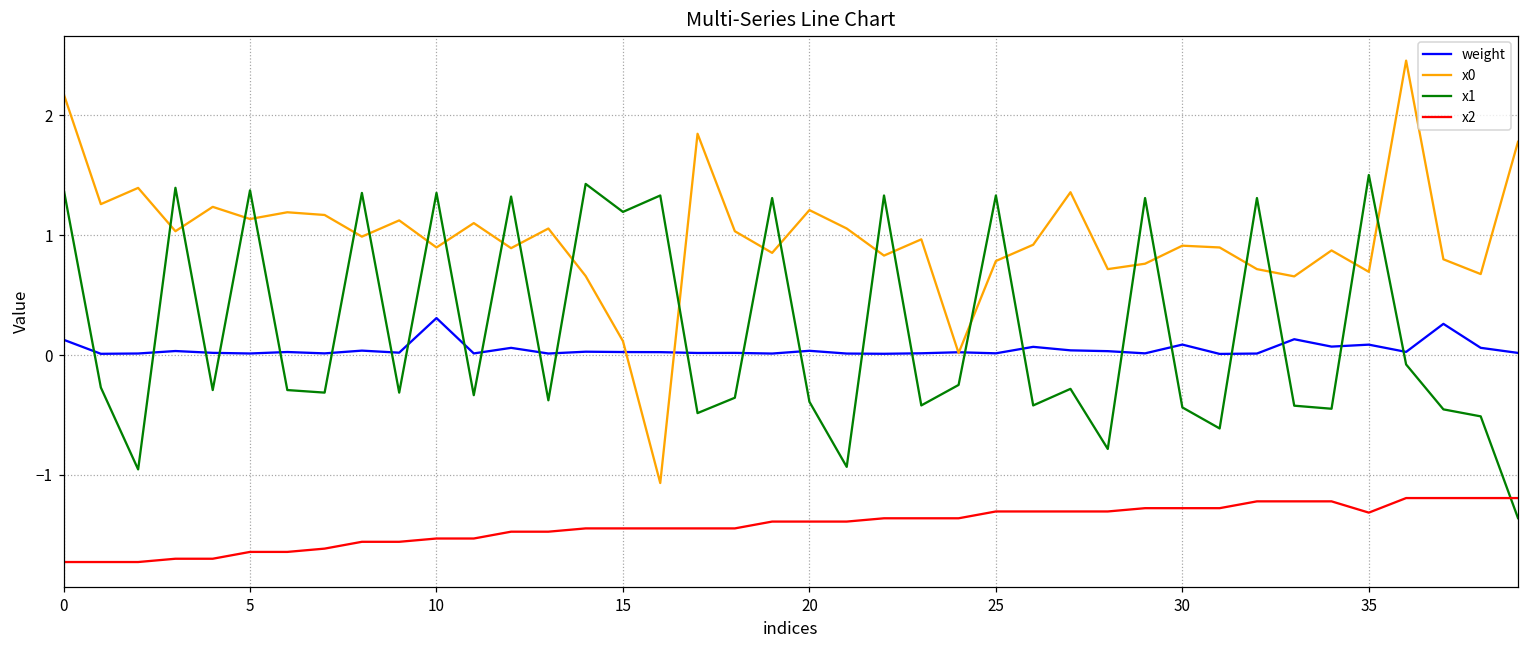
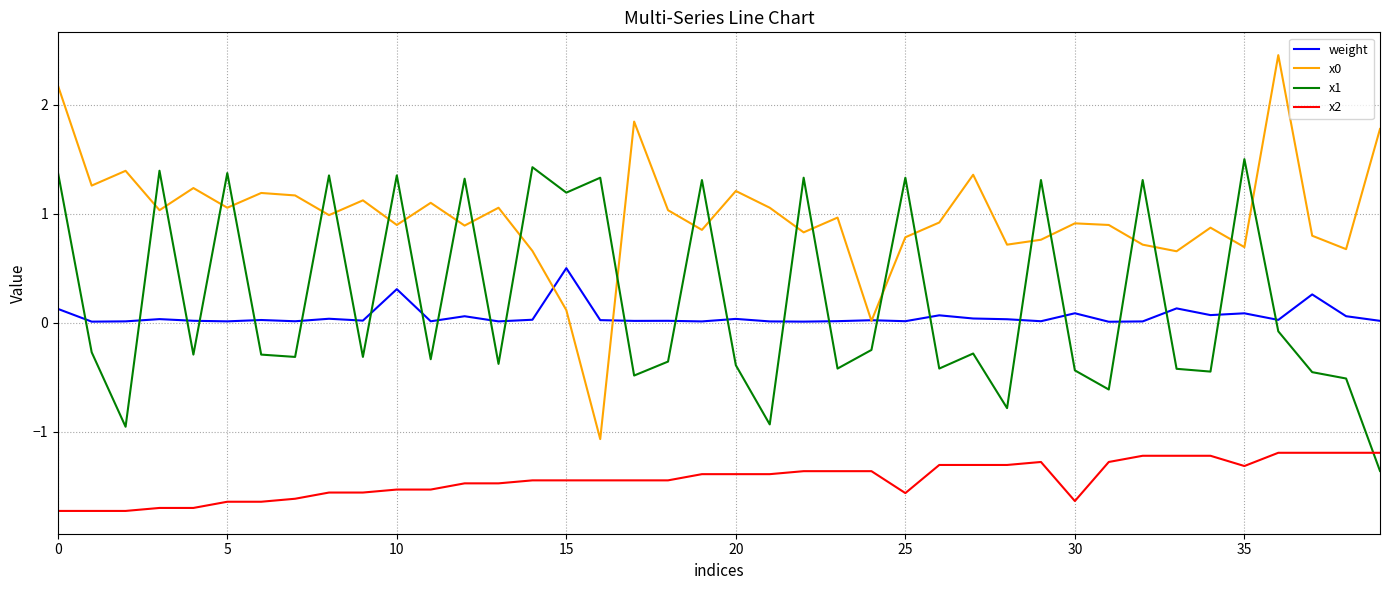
  {
    "weight": {
      "0": 0.13,
      "5": 0.01,
      "10": 0.31,
-     "15": 0.02,
+     "15": 0.50,
      "20": 0.04,
      "25": 0.01,
      "30": 0.09,
      "35": 0.09
    },
    "x0": {
      "0": 2.18,
-     "5": 1.14,
+     "5": 1.06,
      "10": 0.90,
      "15": 0.12,
      "20": 1.21,
      "25": 0.78,
      "30": 0.91,
      "35": 0.69
    },
    "x1": {
      "0": 1.39,
      "5": 1.37,
      "10": 1.35,
      "15": 1.19,
      "20": -0.39,
      "25": 1.33,
      "30": -0.44,
      "35": 1.50
    },
    "x2": {
      "0": -1.73,
      "5": -1.64,
      "10": -1.53,
      "15": -1.45,
      "20": -1.39,
-     "25": -1.31,
-     "30": -1.28,
+     "25": -1.56,
+     "30": -1.64,
      "35": -1.32
    }
  }
